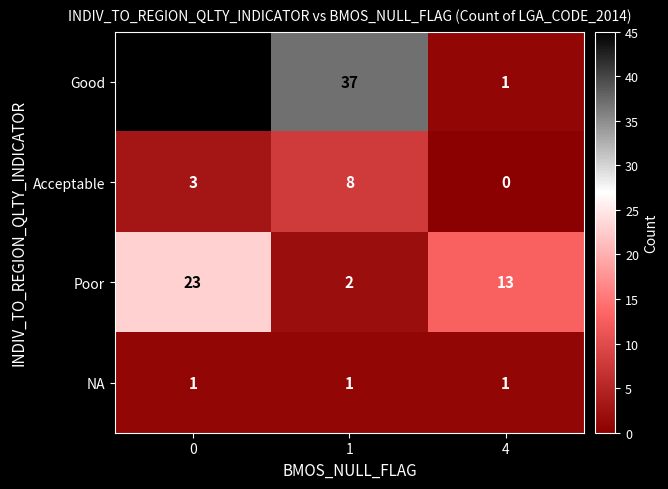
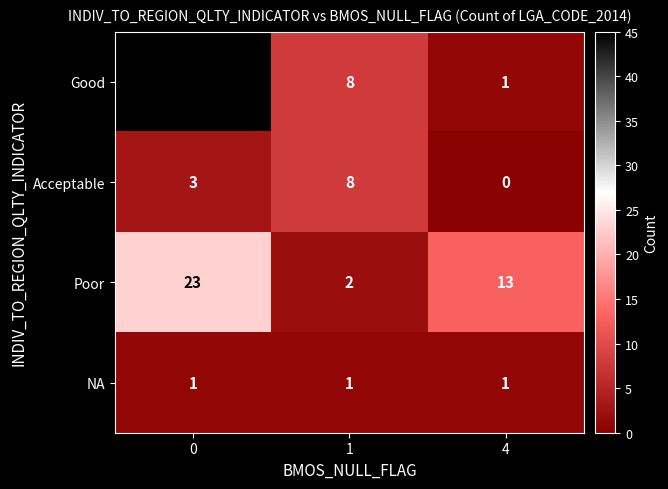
  {
    "Good": {
-     "1": 37,
+     "1": 8,
      "4": 1
    },
    "Acceptable": {
      "0": 3,
      "1": 8,
      "4": 0
    },
    "Poor": {
      "0": 23,
      "1": 2,
      "4": 13
    },
    "NA": {
      "0": 1,
      "1": 1,
      "4": 1
    }
  }
